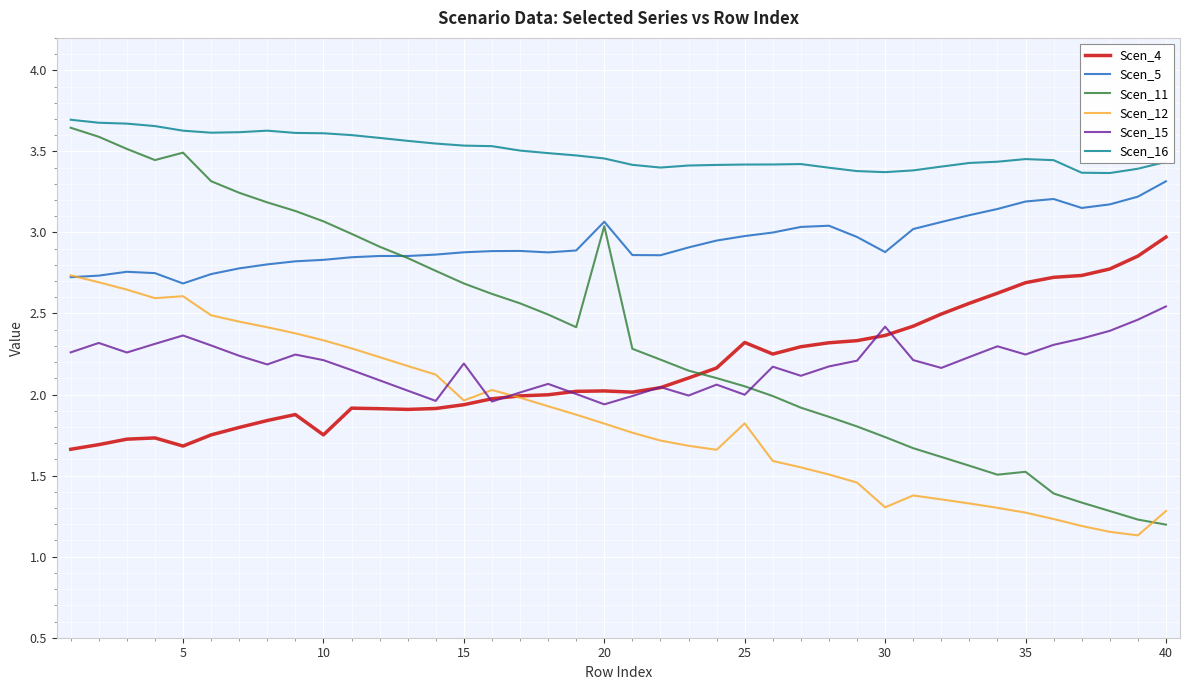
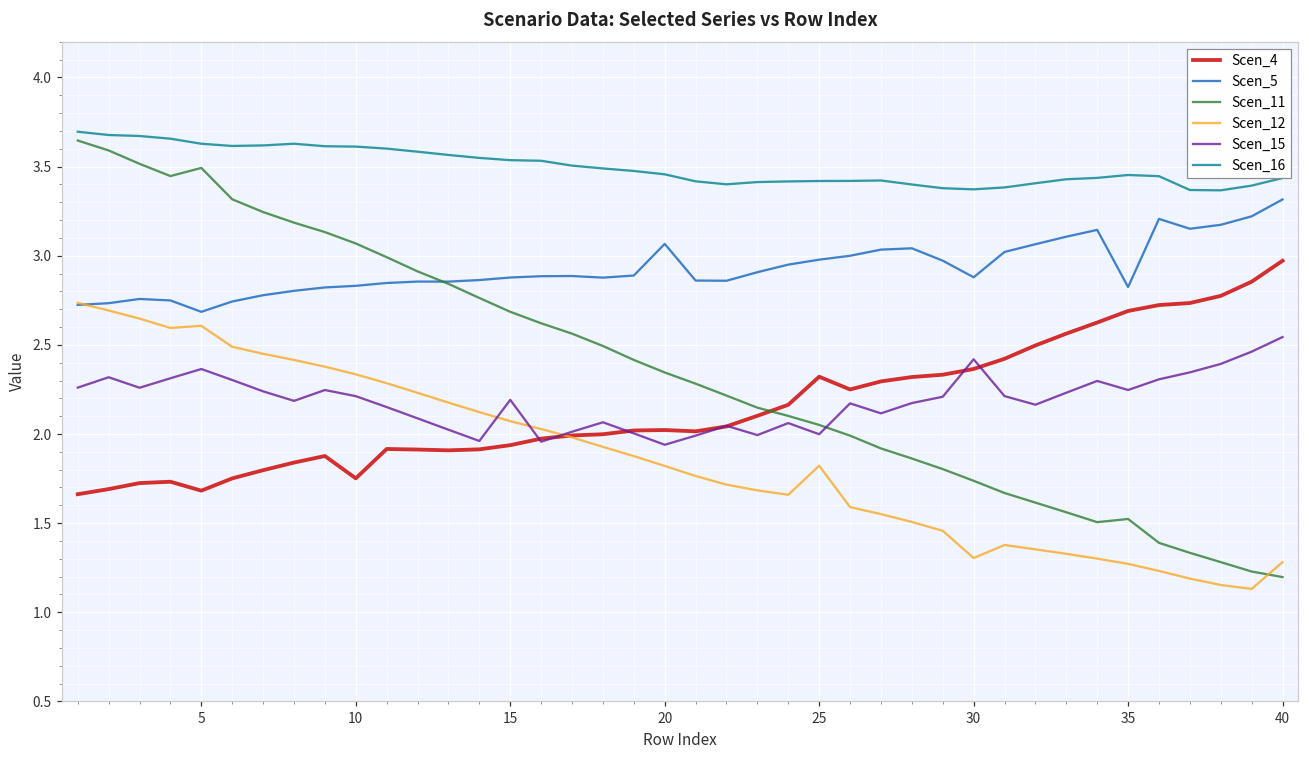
  {
    "Scen_4": {
      "5": 1.68,
      "10": 1.75,
      "15": 1.94,
      "20": 2.02,
      "25": 2.32,
      "30": 2.36,
      "35": 2.69,
      "40": 2.97
    },
    "Scen_5": {
      "5": 2.69,
      "10": 2.83,
      "15": 2.88,
      "20": 3.07,
      "25": 2.98,
      "30": 2.88,
-     "35": 3.19,
+     "35": 2.82,
      "40": 3.32
    },
    "Scen_11": {
      "5": 3.49,
      "10": 3.07,
      "15": 2.69,
-     "20": 3.04,
+     "20": 2.35,
      "25": 2.05,
      "30": 1.74,
      "35": 1.52,
      "40": 1.20
    },
    "Scen_12": {
      "5": 2.61,
      "10": 2.33,
-     "15": 1.96,
+     "15": 2.07,
      "20": 1.82,
      "25": 1.82,
      "30": 1.30,
      "35": 1.27,
      "40": 1.28
    },
    "Scen_15": {
      "5": 2.36,
      "10": 2.21,
      "15": 2.19,
      "20": 1.94,
      "25": 2.00,
      "30": 2.42,
      "35": 2.25,
      "40": 2.54
    },
    "Scen_16": {
      "5": 3.63,
      "10": 3.61,
      "15": 3.54,
      "20": 3.46,
      "25": 3.42,
      "30": 3.37,
      "35": 3.45
    }
  }
